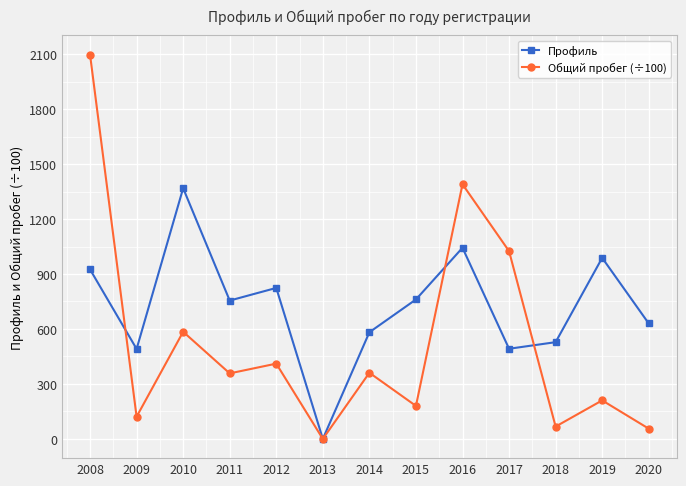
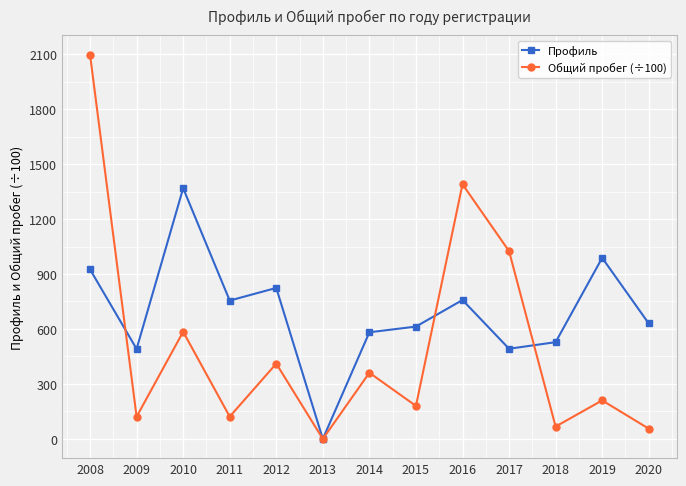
  {
    "Профиль": {
      "2008": 930,
      "2009": 490,
      "2010": 1370,
      "2011": 760,
      "2012": 820,
      "2014": 580,
-     "2015": 760,
-     "2016": 1040,
+     "2015": 610,
+     "2016": 760,
      "2017": 490,
      "2018": 530,
      "2019": 990,
      "2020": 630
    },
    "Общий пробег (÷100)": {
      "2008": 2100,
      "2009": 120,
      "2010": 580,
-     "2011": 360,
+     "2011": 120,
      "2012": 410,
      "2014": 360,
      "2015": 180,
      "2016": 1390,
      "2017": 1020,
      "2018": 70,
      "2019": 210,
      "2020": 60
    }
  }
